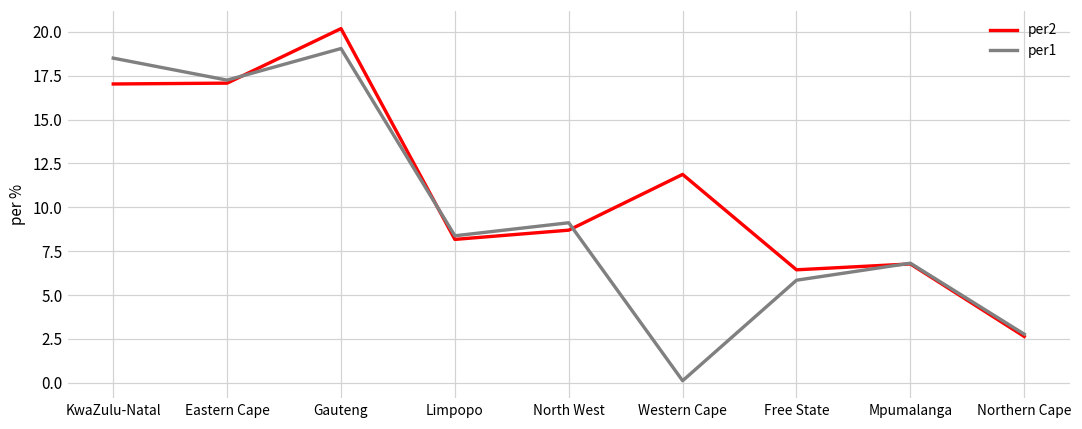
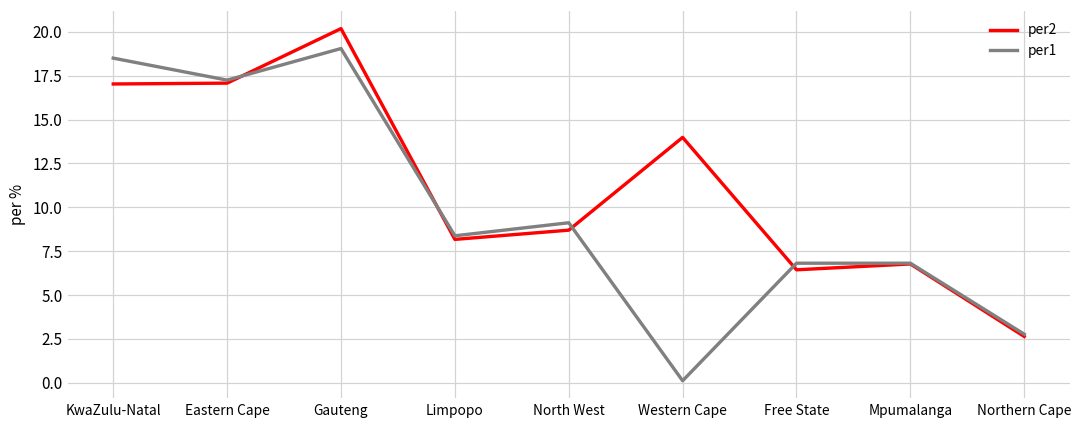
  {
    "per2": {
      "KwaZulu-Natal": 17.0,
      "Eastern Cape": 17.1,
      "Gauteng": 20.2,
      "Limpopo": 8.2,
      "North West": 8.7,
-     "Western Cape": 11.9,
+     "Western Cape": 14.0,
      "Free State": 6.4
    },
    "per1": {
      "KwaZulu-Natal": 18.5,
      "Eastern Cape": 17.2,
      "Gauteng": 19.0,
      "Limpopo": 8.4,
      "North West": 9.1,
      "Western Cape": 0.1,
-     "Free State": 5.8
+     "Free State": 6.8
    }
  }
